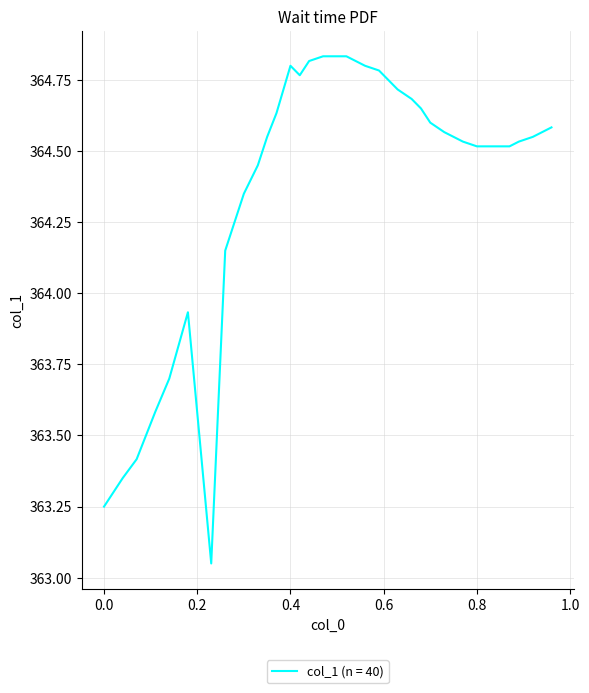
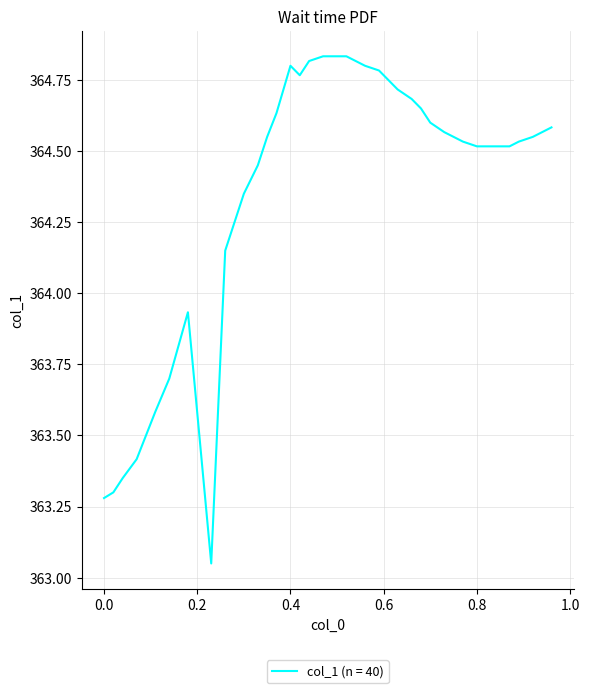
  {
-   "0.0": 363.25,
+   "0.0": 363.28,
    "0.4": 364.80,
    "0.8": 364.52
  }
